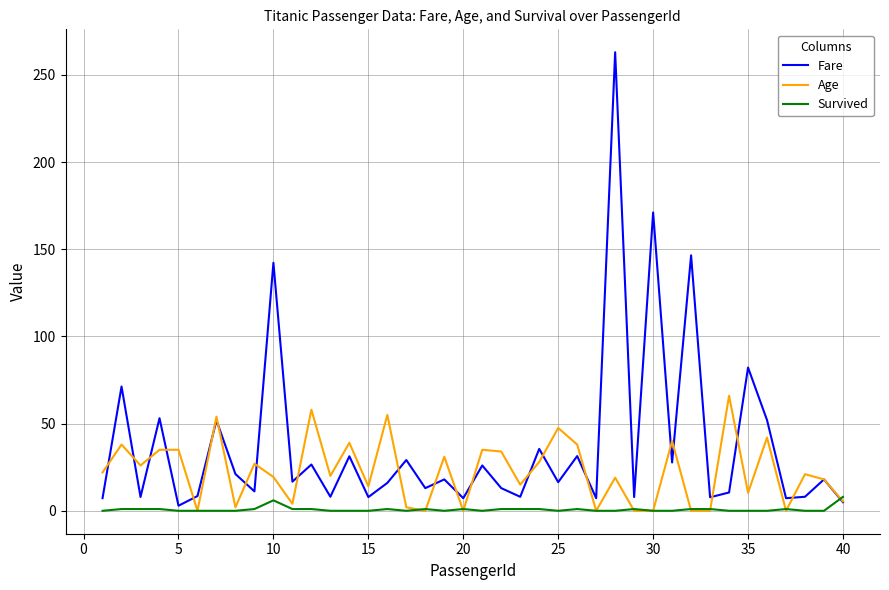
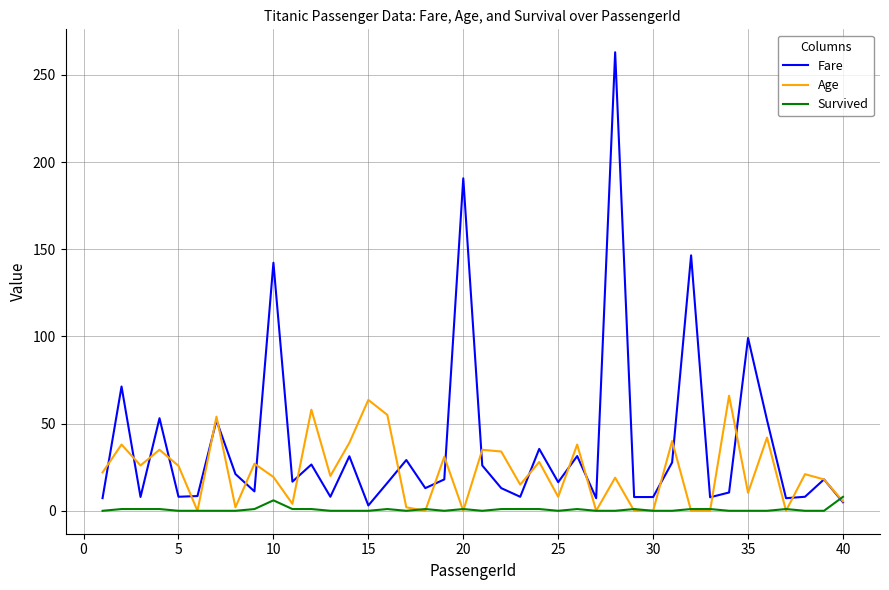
  {
    "Fare": {
-     "5": 3,
+     "5": 8,
      "10": 142,
-     "15": 8,
-     "20": 7,
+     "15": 3,
+     "20": 191,
      "25": 16,
-     "30": 171,
-     "35": 82
+     "30": 8,
+     "35": 99
    },
    "Age": {
-     "5": 35,
+     "5": 26,
      "10": 19,
-     "15": 14,
-     "25": 48,
+     "15": 64,
+     "25": 8,
      "35": 10
    },
    "Survived": {
      "5": 0,
      "10": 6,
      "15": 0,
      "25": 0,
      "35": 0,
      "40": 8
    }
  }
